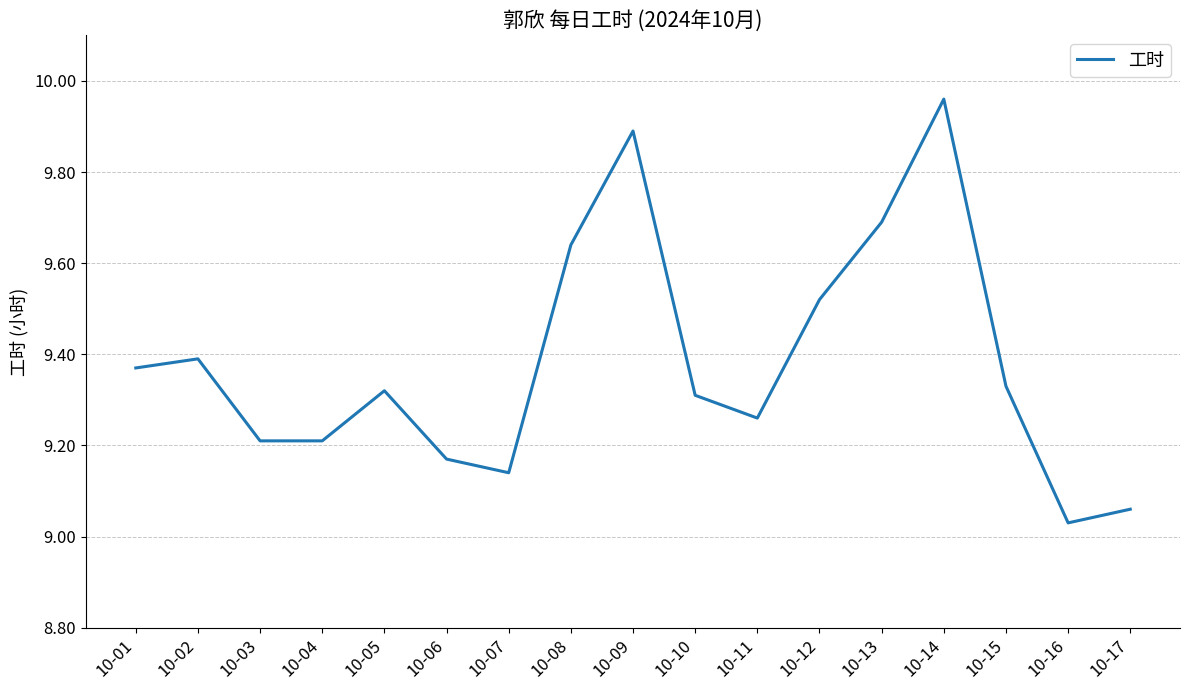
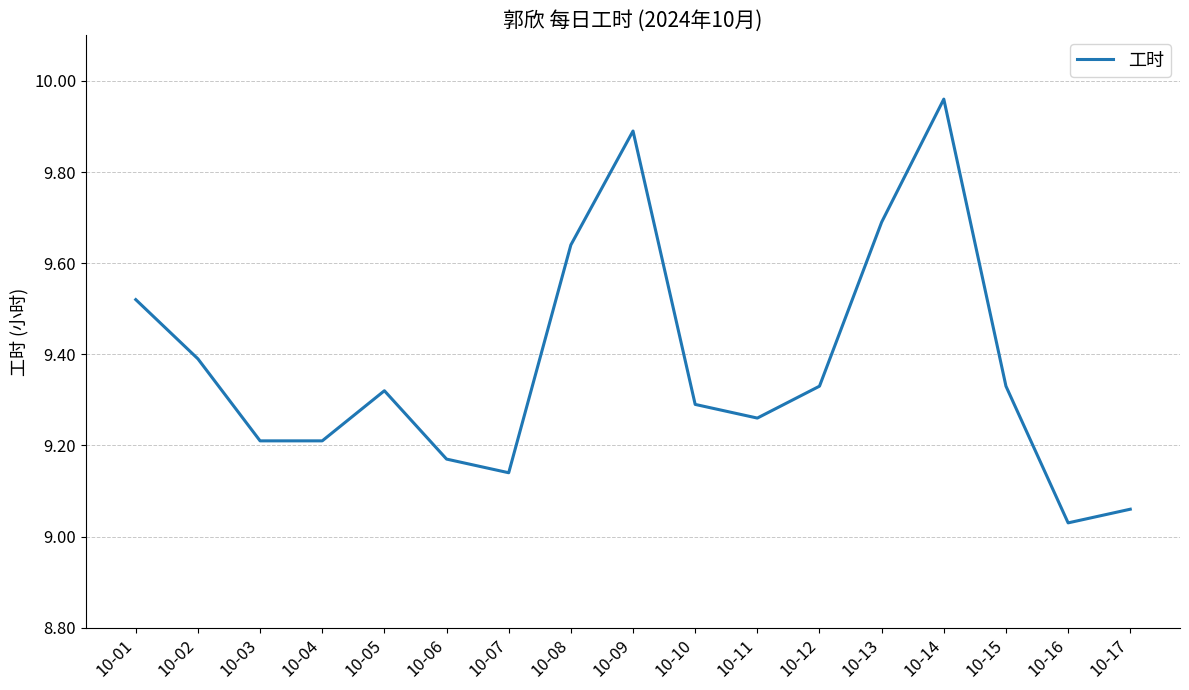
  {
-   "10-01": 9.37,
+   "10-01": 9.52,
    "10-02": 9.39,
    "10-03": 9.21,
    "10-04": 9.21,
    "10-05": 9.32,
    "10-06": 9.17,
    "10-07": 9.14,
    "10-08": 9.64,
    "10-09": 9.89,
-   "10-10": 9.31,
+   "10-10": 9.29,
    "10-11": 9.26,
-   "10-12": 9.52,
+   "10-12": 9.33,
    "10-13": 9.69,
    "10-14": 9.96,
    "10-15": 9.33,
    "10-16": 9.03,
    "10-17": 9.06
  }
